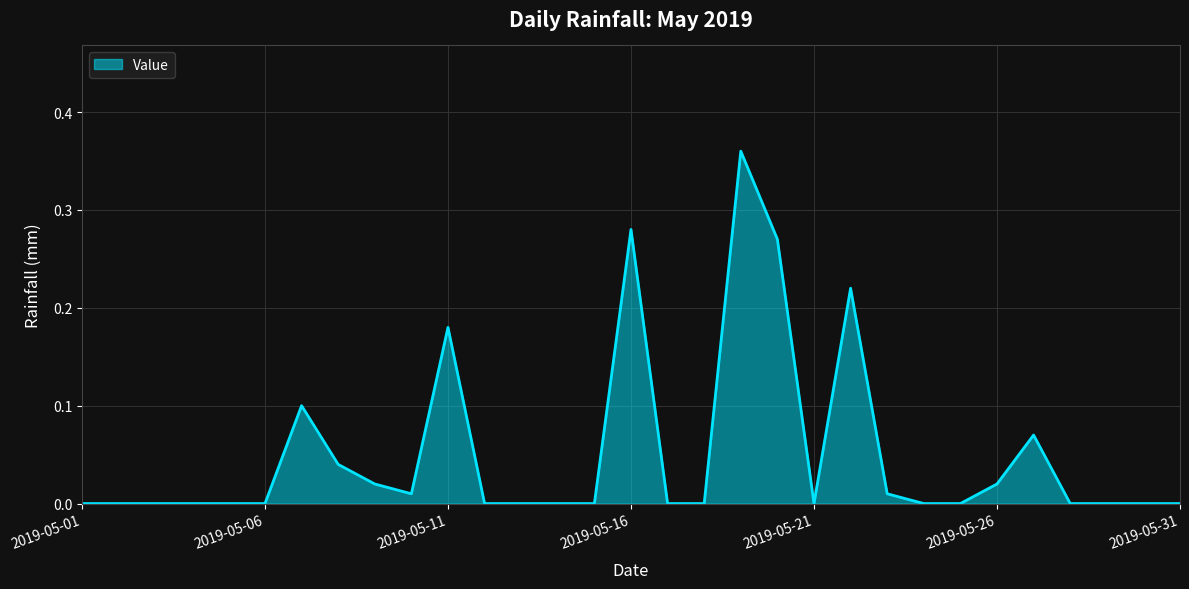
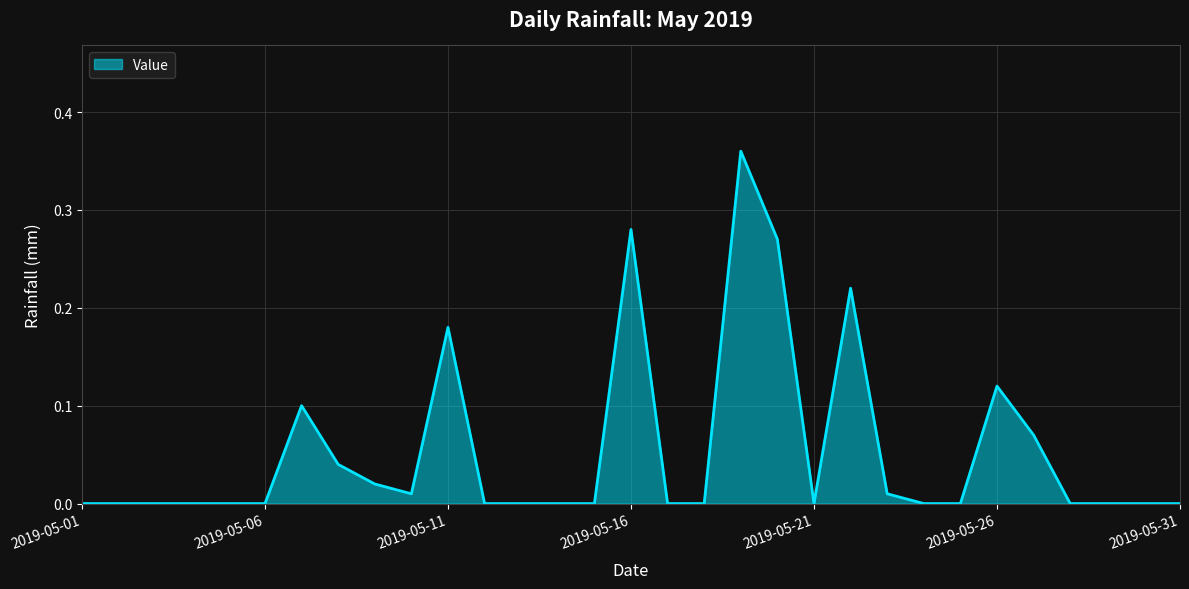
  {
    "2019-05-01": 0.00,
    "2019-05-06": 0.00,
    "2019-05-11": 0.18,
    "2019-05-16": 0.28,
    "2019-05-21": 0.00,
-   "2019-05-26": 0.02,
+   "2019-05-26": 0.12,
    "2019-05-31": 0.00
  }
